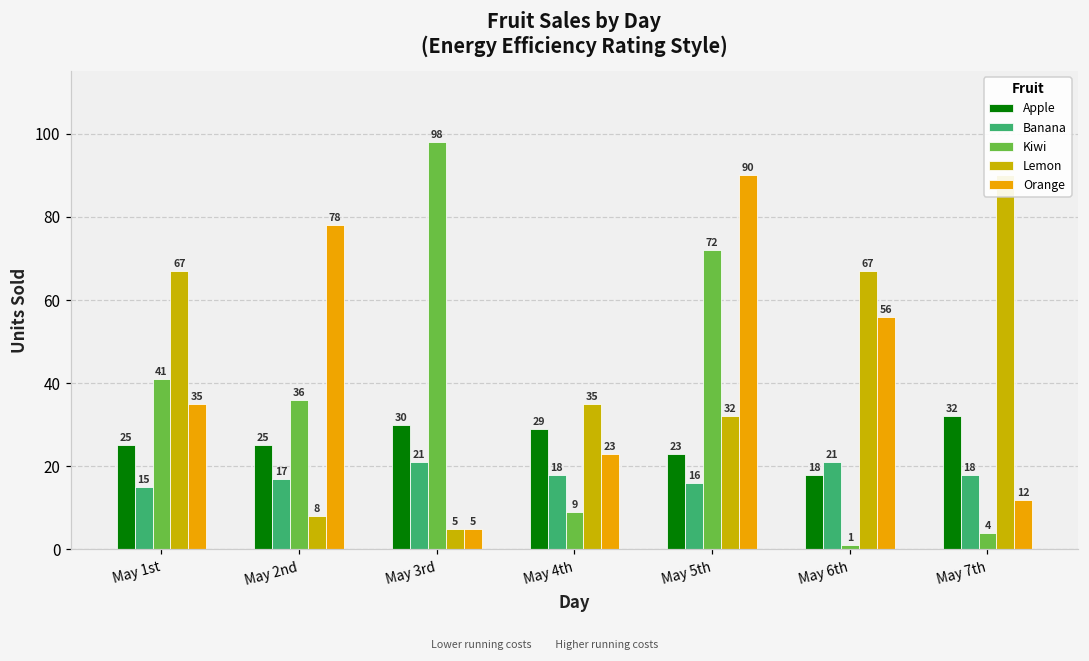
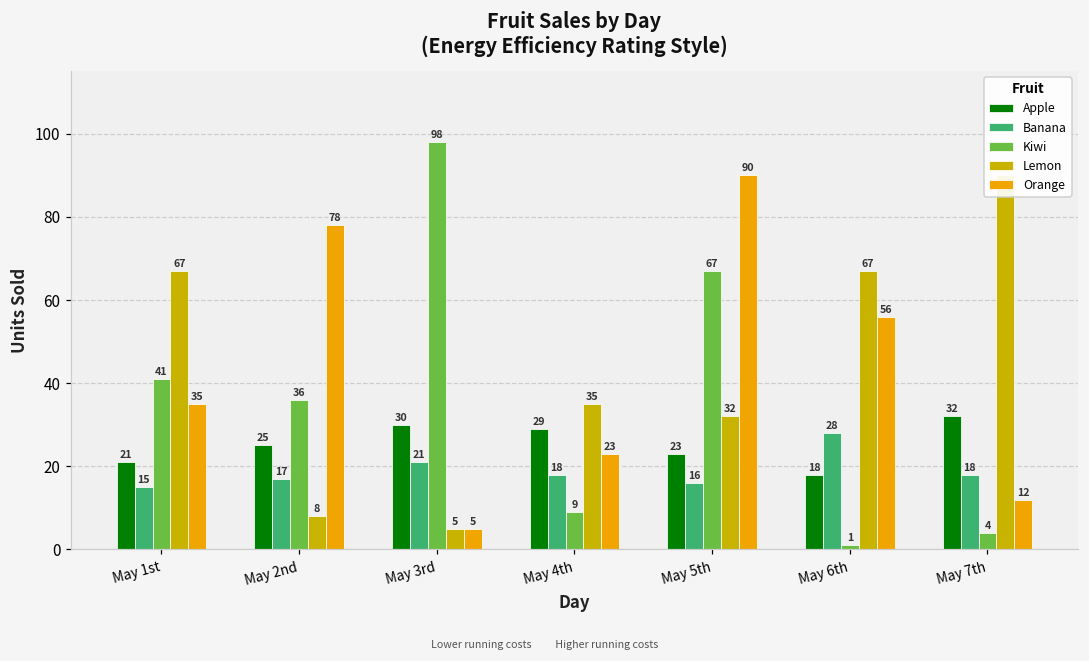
  {
    "Apple": {
-     "May 1st": 25,
+     "May 1st": 21,
      "May 2nd": 25,
      "May 3rd": 30,
      "May 4th": 29,
      "May 5th": 23,
      "May 6th": 18,
      "May 7th": 32
    },
    "Banana": {
      "May 1st": 15,
      "May 2nd": 17,
      "May 3rd": 21,
      "May 4th": 18,
      "May 5th": 16,
-     "May 6th": 21,
+     "May 6th": 28,
      "May 7th": 18
    },
    "Kiwi": {
      "May 1st": 41,
      "May 2nd": 36,
      "May 3rd": 98,
      "May 4th": 9,
-     "May 5th": 72,
+     "May 5th": 67,
      "May 6th": 1,
      "May 7th": 4
    }
  }
